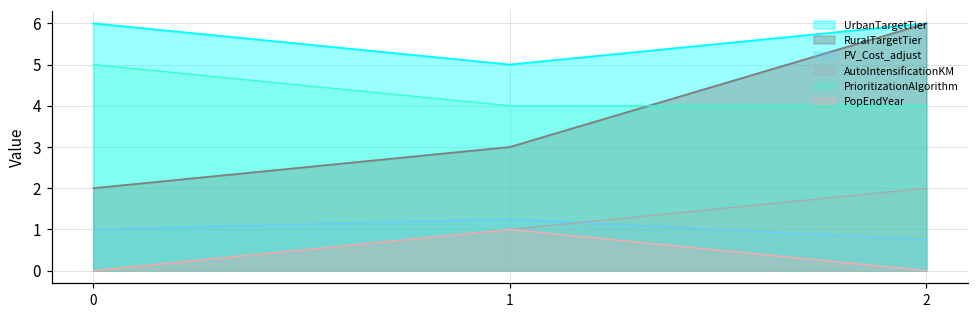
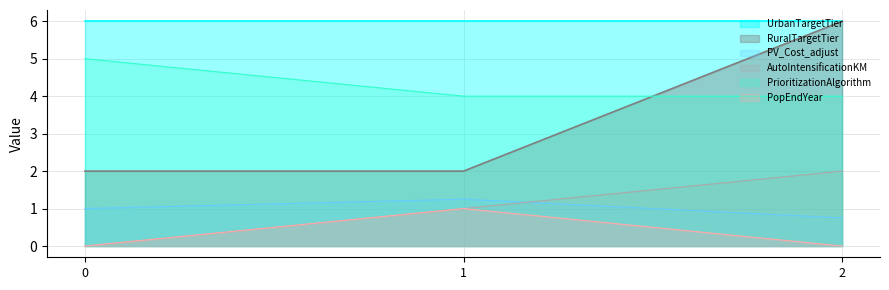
  {
    "UrbanTargetTier": {
      "0": 6,
-     "1": 5
+     "1": 6
    },
    "RuralTargetTier": {
      "0": 2,
-     "1": 3
+     "1": 2
    }
  }
